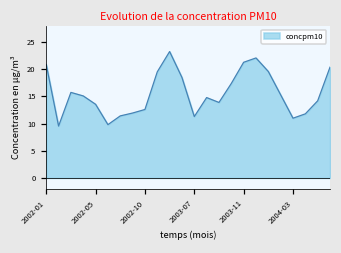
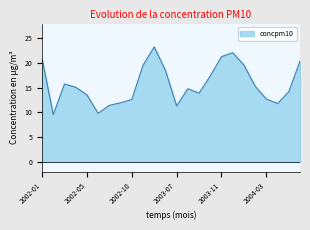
  {
    "2002-01": 21,
    "2002-05": 14,
    "2002-10": 13,
    "2003-07": 11,
    "2003-11": 21,
-   "2004-03": 11
+   "2004-03": 13
  }
